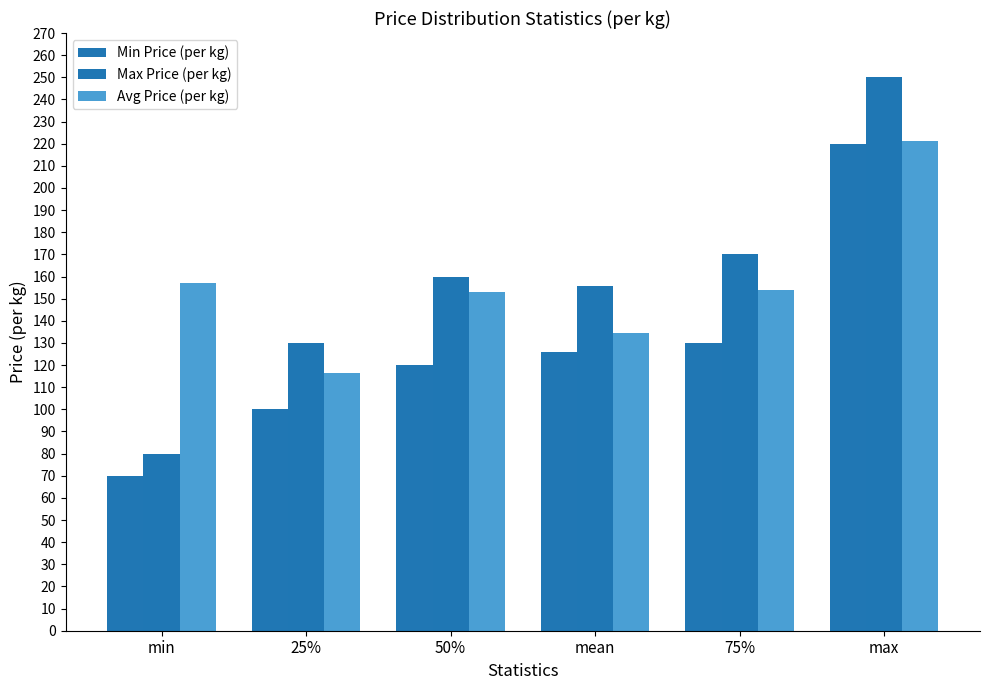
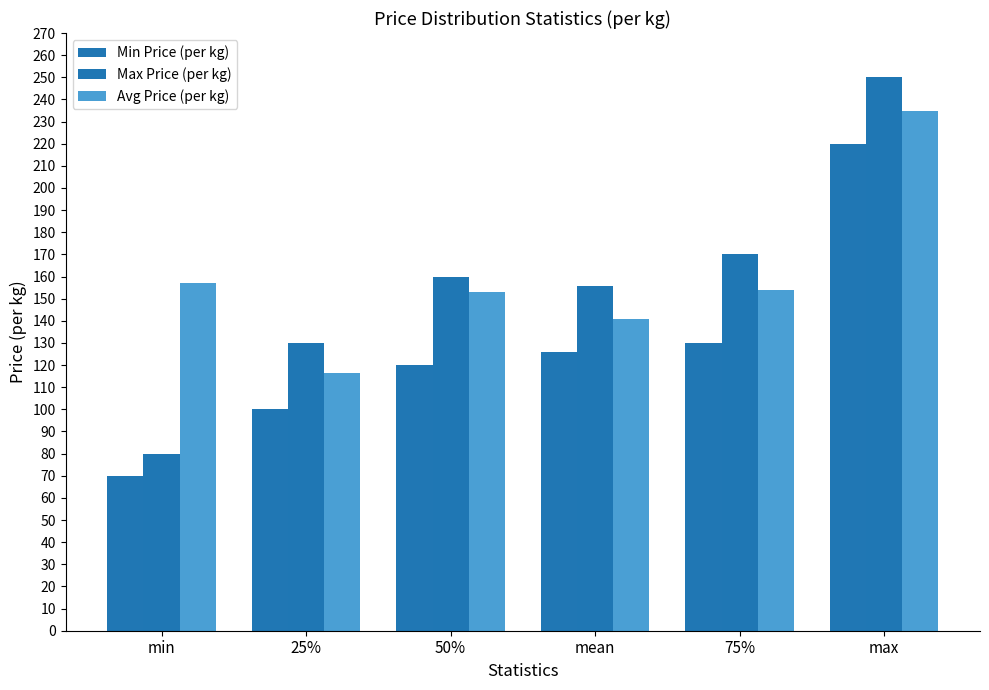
  {
    "Avg Price (per kg)": {
      "min": 157,
      "25%": 116,
      "50%": 153,
-     "mean": 135,
+     "mean": 141,
      "75%": 154,
-     "max": 221
+     "max": 235
    }
  }
